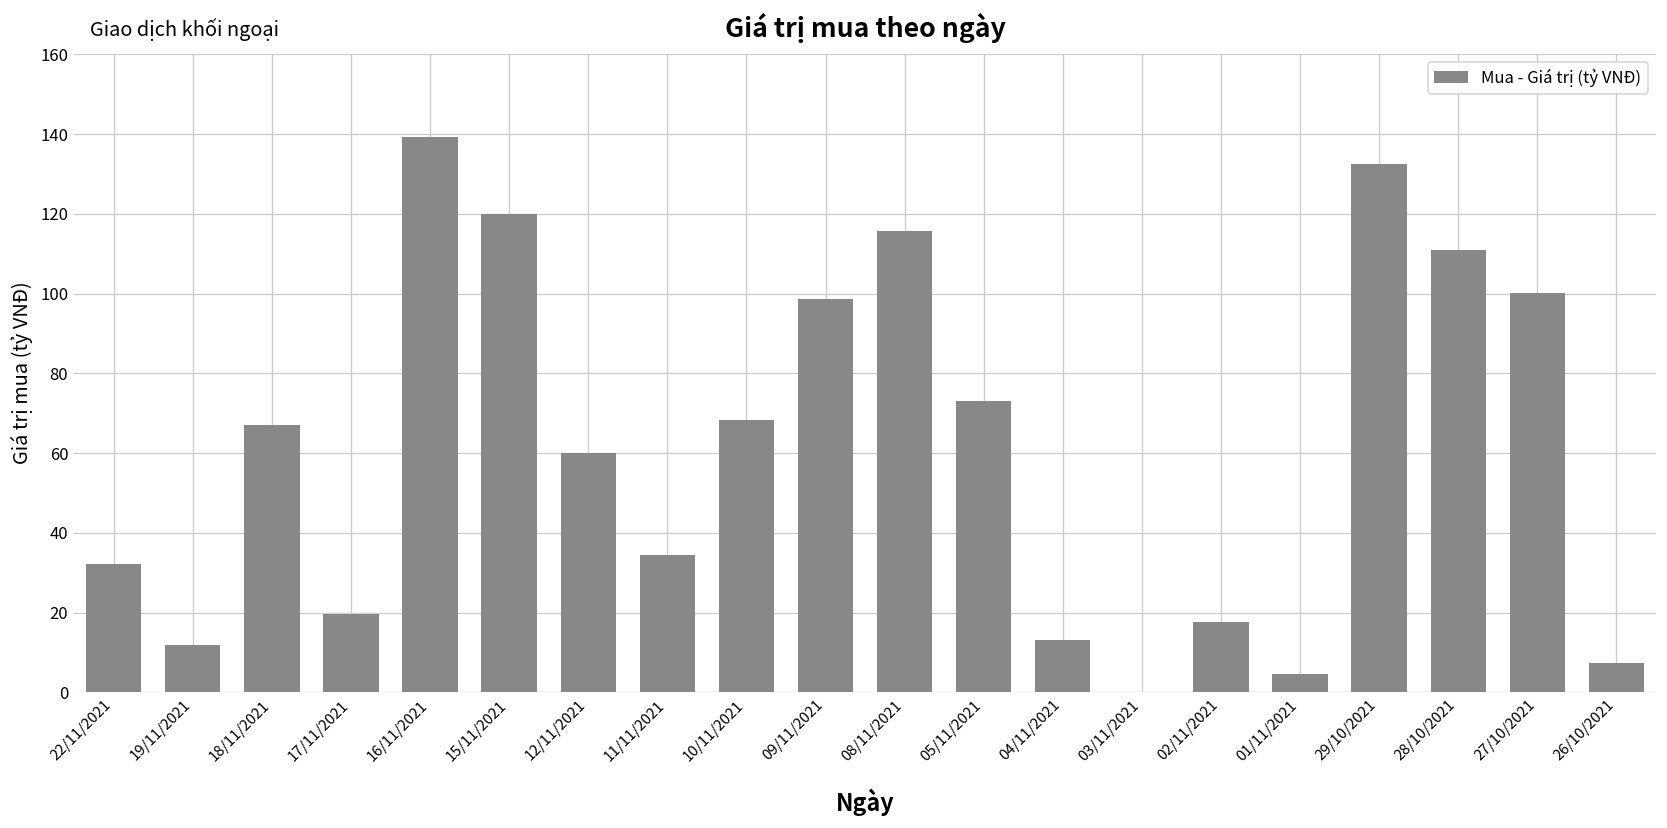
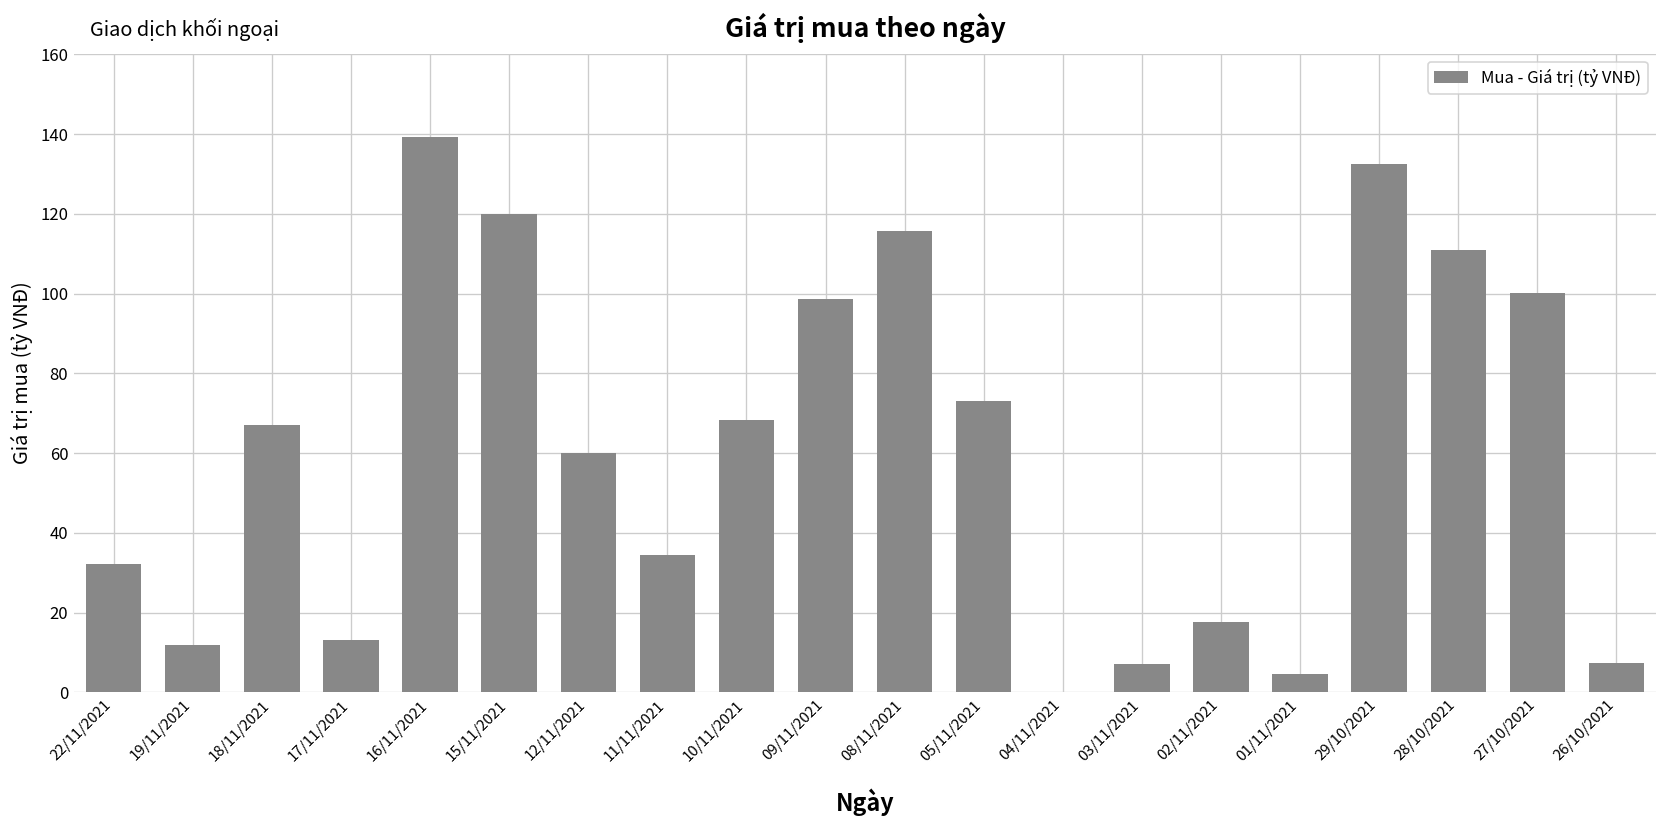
  {
    "22/11/2021": 32,
    "19/11/2021": 12,
    "18/11/2021": 67,
-   "17/11/2021": 20,
+   "17/11/2021": 13,
    "16/11/2021": 139,
    "15/11/2021": 120,
    "12/11/2021": 60,
    "11/11/2021": 34,
    "10/11/2021": 68,
    "09/11/2021": 99,
    "08/11/2021": 116,
    "05/11/2021": 73,
-   "04/11/2021": 13,
-   "03/11/2021": 0,
+   "04/11/2021": 0,
+   "03/11/2021": 7,
    "02/11/2021": 18,
    "01/11/2021": 5,
    "29/10/2021": 132,
    "28/10/2021": 111,
    "27/10/2021": 100,
    "26/10/2021": 7
  }
